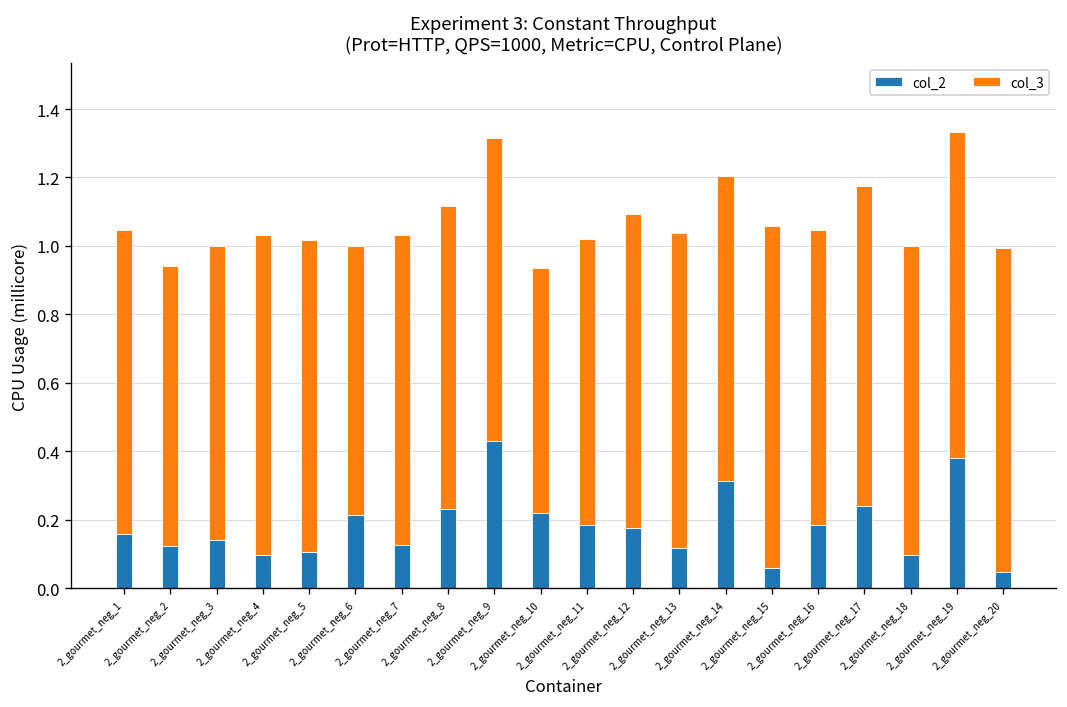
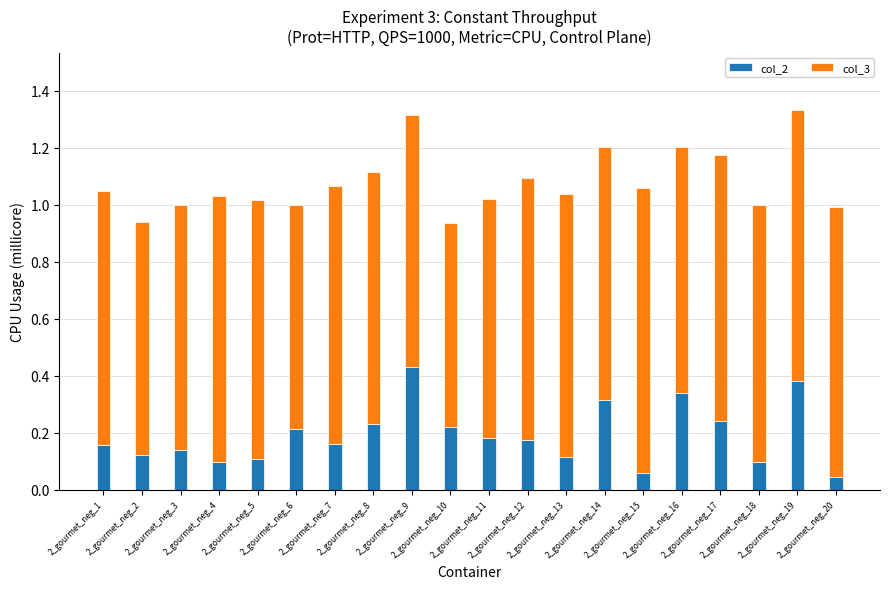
  {
    "col_2": {
      "2_gourmet_neg_1": 0.16,
      "2_gourmet_neg_2": 0.12,
      "2_gourmet_neg_3": 0.14,
      "2_gourmet_neg_4": 0.10,
      "2_gourmet_neg_5": 0.11,
      "2_gourmet_neg_6": 0.21,
-     "2_gourmet_neg_7": 0.13,
+     "2_gourmet_neg_7": 0.16,
      "2_gourmet_neg_8": 0.23,
      "2_gourmet_neg_9": 0.43,
      "2_gourmet_neg_10": 0.22,
      "2_gourmet_neg_11": 0.18,
      "2_gourmet_neg_12": 0.18,
      "2_gourmet_neg_13": 0.12,
      "2_gourmet_neg_14": 0.31,
      "2_gourmet_neg_15": 0.06,
-     "2_gourmet_neg_16": 0.18,
+     "2_gourmet_neg_16": 0.34,
      "2_gourmet_neg_17": 0.24,
      "2_gourmet_neg_18": 0.10,
      "2_gourmet_neg_19": 0.38,
      "2_gourmet_neg_20": 0.05
    },
    "col_3": {
      "2_gourmet_neg_1": 0.89,
      "2_gourmet_neg_2": 0.82,
      "2_gourmet_neg_3": 0.86,
      "2_gourmet_neg_4": 0.94,
      "2_gourmet_neg_5": 0.91,
      "2_gourmet_neg_6": 0.79,
      "2_gourmet_neg_7": 0.91,
      "2_gourmet_neg_8": 0.88,
      "2_gourmet_neg_9": 0.88,
      "2_gourmet_neg_10": 0.72,
      "2_gourmet_neg_11": 0.84,
      "2_gourmet_neg_12": 0.92,
      "2_gourmet_neg_13": 0.92,
      "2_gourmet_neg_14": 0.89,
      "2_gourmet_neg_15": 1.00,
      "2_gourmet_neg_16": 0.86,
      "2_gourmet_neg_17": 0.93,
      "2_gourmet_neg_18": 0.90,
      "2_gourmet_neg_19": 0.95,
      "2_gourmet_neg_20": 0.95
    }
  }
